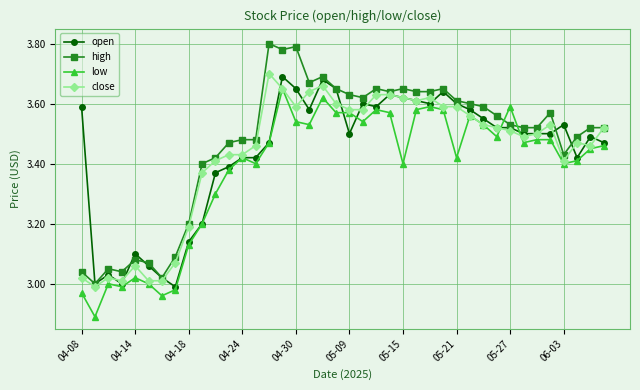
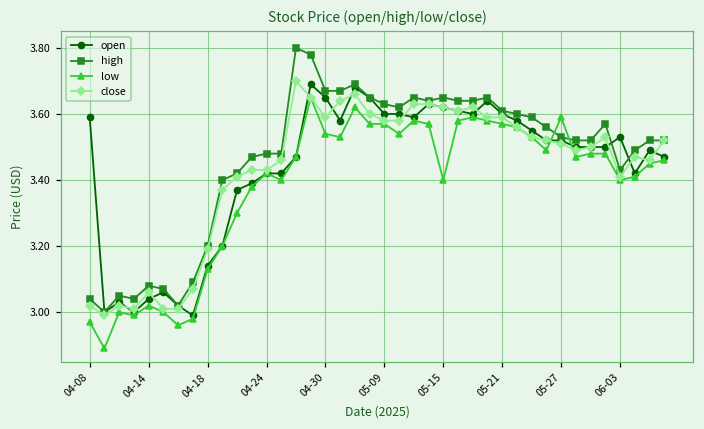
  {
    "open": {
      "04-08": 3.59,
-     "04-14": 3.10,
+     "04-14": 3.04,
      "04-18": 3.14,
      "04-30": 3.65,
-     "05-09": 3.5,
+     "05-09": 3.6,
      "05-21": 3.60,
      "05-27": 3.52,
      "06-03": 3.53
    },
    "high": {
      "04-08": 3.04,
      "04-14": 3.08,
      "04-18": 3.20,
      "04-24": 3.48,
-     "04-30": 3.79,
+     "04-30": 3.67,
      "05-09": 3.63,
      "05-15": 3.65,
      "05-21": 3.61,
      "05-27": 3.53,
      "06-03": 3.43
    },
    "low": {
      "04-08": 2.97,
      "04-14": 3.02,
      "04-18": 3.13,
      "04-30": 3.54,
      "05-09": 3.57,
      "05-15": 3.40,
-     "05-21": 3.42,
+     "05-21": 3.57,
      "05-27": 3.59,
      "06-03": 3.40
    },
    "close": {
      "04-08": 3.02,
      "04-14": 3.06,
      "04-18": 3.19,
      "04-24": 3.43,
      "04-30": 3.59,
      "05-09": 3.58,
      "05-21": 3.59,
      "05-27": 3.51,
      "06-03": 3.41
    }
  }
